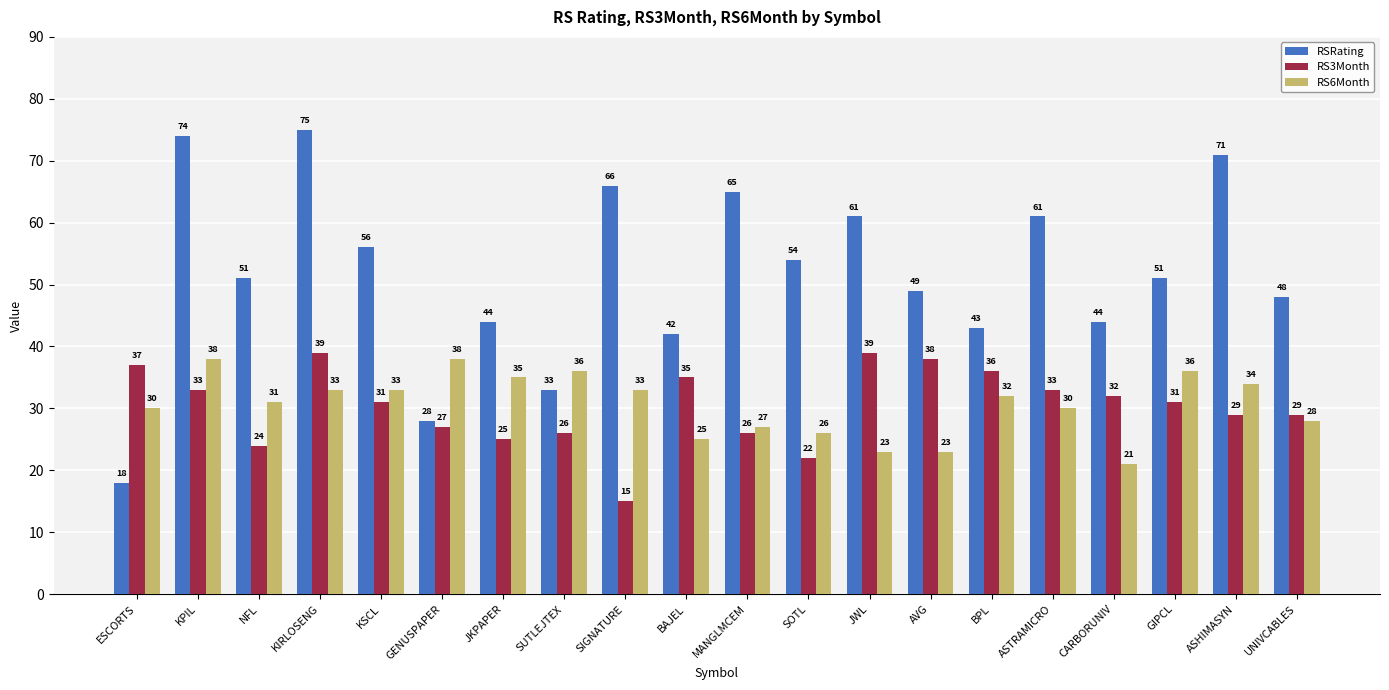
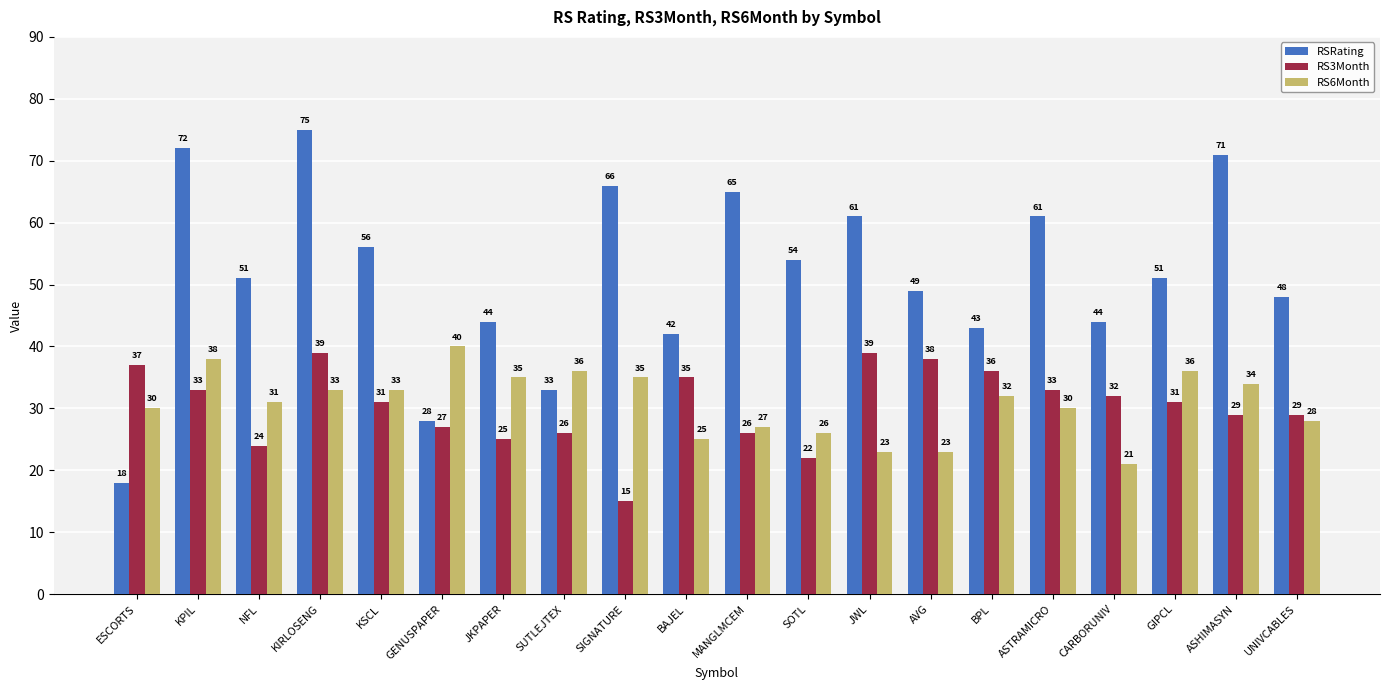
  {
    "RSRating": {
      "ESCORTS": 18,
-     "KPIL": 74,
+     "KPIL": 72,
      "NFL": 51,
      "KIRLOSENG": 75,
      "KSCL": 56,
      "GENUSPAPER": 28,
      "JKPAPER": 44,
      "SUTLEJTEX": 33,
      "SIGNATURE": 66,
      "BAJEL": 42,
      "MANGLMCEM": 65,
      "SOTL": 54,
      "JWL": 61,
      "AVG": 49,
      "BPL": 43,
      "ASTRAMICRO": 61,
      "CARBORUNIV": 44,
      "GIPCL": 51,
      "ASHIMASYN": 71,
      "UNIVCABLES": 48
    },
    "RS3Month": {
      "ESCORTS": 37,
      "KPIL": 33,
      "NFL": 24,
      "KIRLOSENG": 39,
      "KSCL": 31,
      "GENUSPAPER": 27,
      "JKPAPER": 25,
      "SUTLEJTEX": 26,
      "SIGNATURE": 15,
      "BAJEL": 35,
      "MANGLMCEM": 26,
      "SOTL": 22,
      "JWL": 39,
      "AVG": 38,
      "BPL": 36,
      "ASTRAMICRO": 33,
      "CARBORUNIV": 32,
      "GIPCL": 31,
      "ASHIMASYN": 29,
      "UNIVCABLES": 29
    },
    "RS6Month": {
      "ESCORTS": 30,
      "KPIL": 38,
      "NFL": 31,
      "KIRLOSENG": 33,
      "KSCL": 33,
-     "GENUSPAPER": 38,
+     "GENUSPAPER": 40,
      "JKPAPER": 35,
      "SUTLEJTEX": 36,
-     "SIGNATURE": 33,
+     "SIGNATURE": 35,
      "BAJEL": 25,
      "MANGLMCEM": 27,
      "SOTL": 26,
      "JWL": 23,
      "AVG": 23,
      "BPL": 32,
      "ASTRAMICRO": 30,
      "CARBORUNIV": 21,
      "GIPCL": 36,
      "ASHIMASYN": 34,
      "UNIVCABLES": 28
    }
  }
